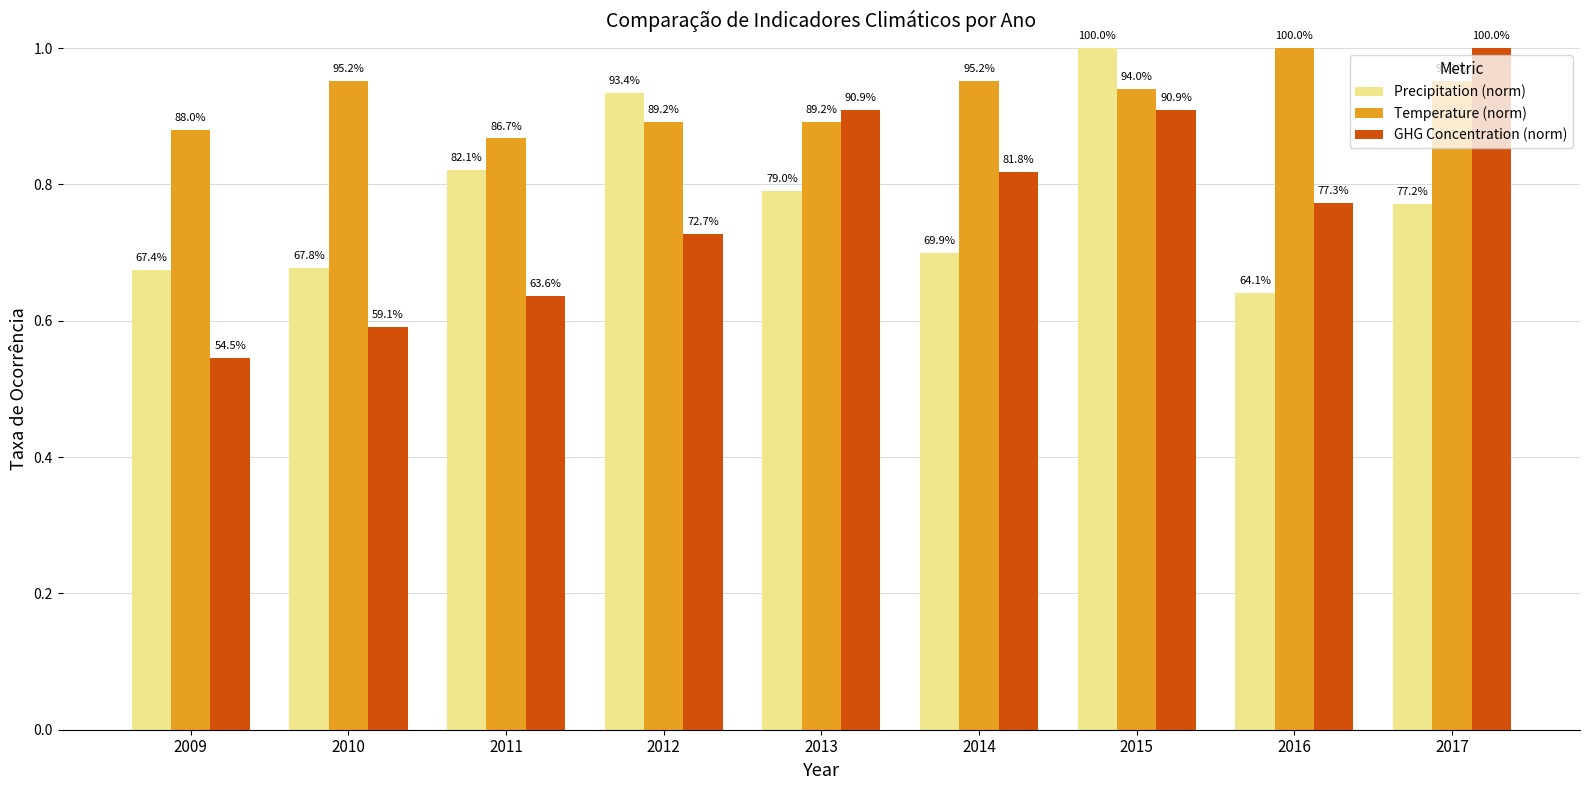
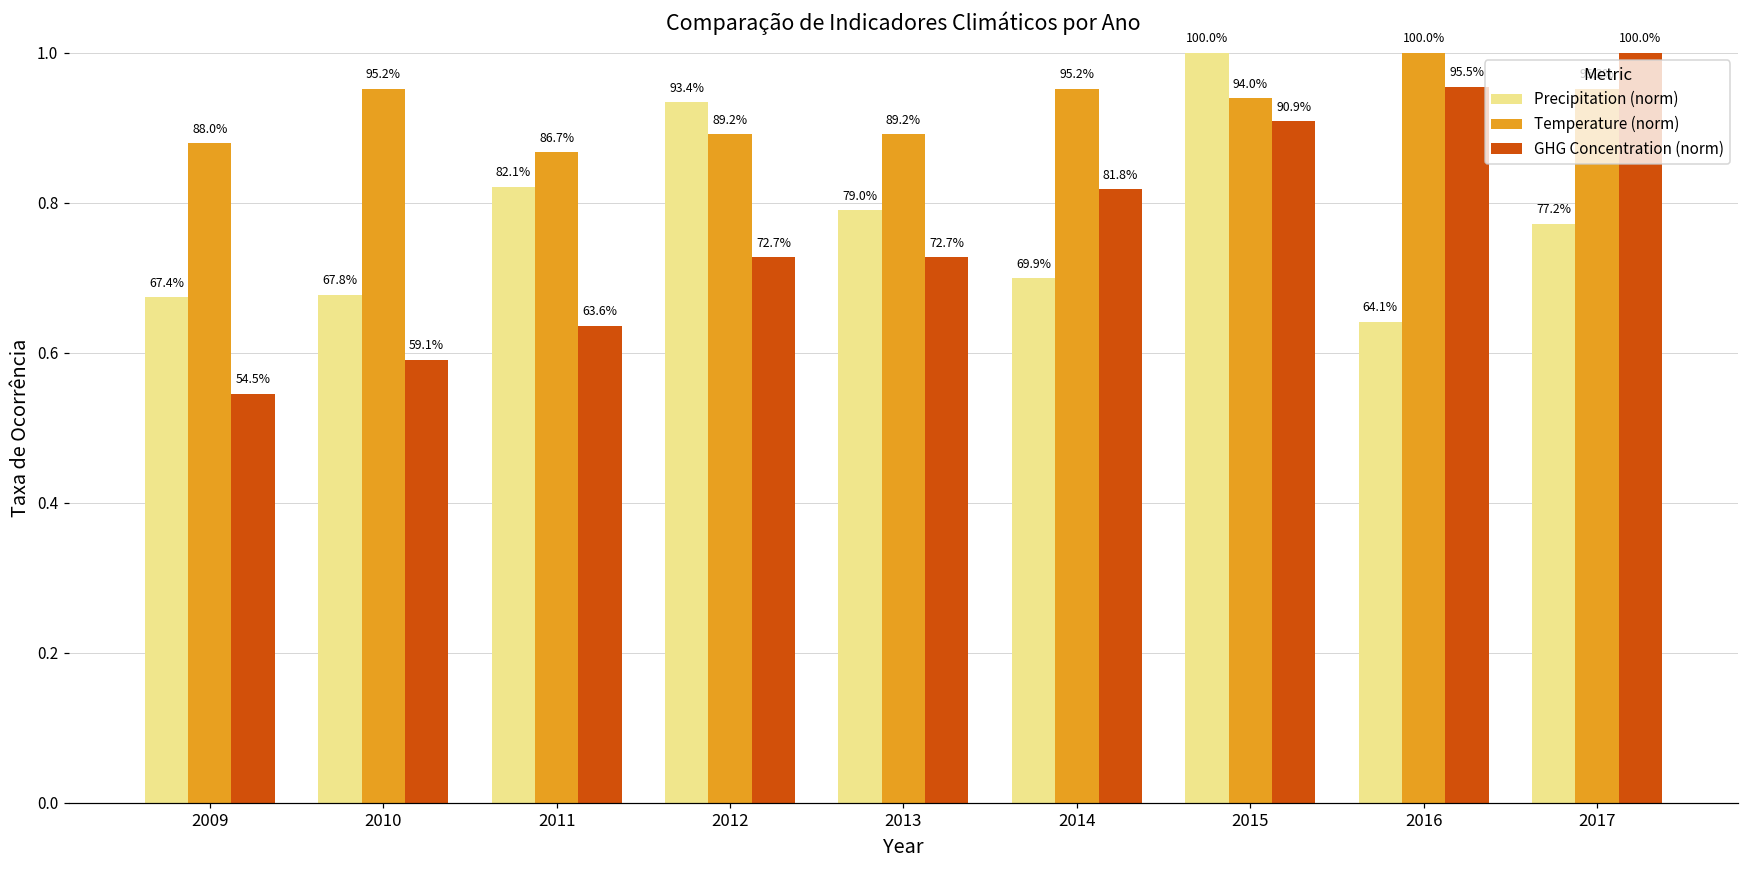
  {
    "Precipitation (norm)": {
      "2009": "67.4%",
      "2010": "67.8%",
      "2011": "82.1%",
      "2012": "93.4%",
      "2013": "79.0%",
      "2014": "69.9%",
      "2015": "100.0%",
      "2016": "64.1%",
      "2017": "77.2%"
    },
    "Temperature (norm)": {
      "2009": "88.0%",
      "2010": "95.2%",
      "2011": "86.7%",
      "2012": "89.2%",
      "2013": "89.2%",
      "2014": "95.2%",
      "2015": "94.0%",
      "2016": "100.0%"
    },
    "GHG Concentration (norm)": {
      "2009": "54.5%",
      "2010": "59.1%",
      "2011": "63.6%",
      "2012": "72.7%",
-     "2013": "90.9%",
+     "2013": "72.7%",
      "2014": "81.8%",
      "2015": "90.9%",
-     "2016": "77.3%",
+     "2016": "95.5%",
      "2017": "100.0%"
    }
  }
